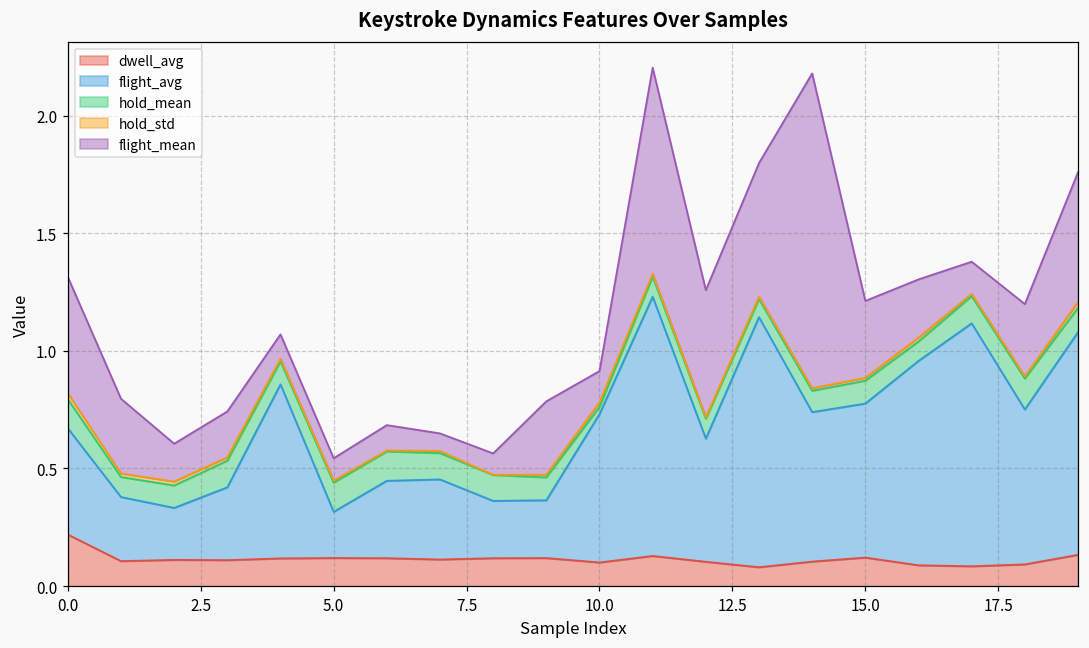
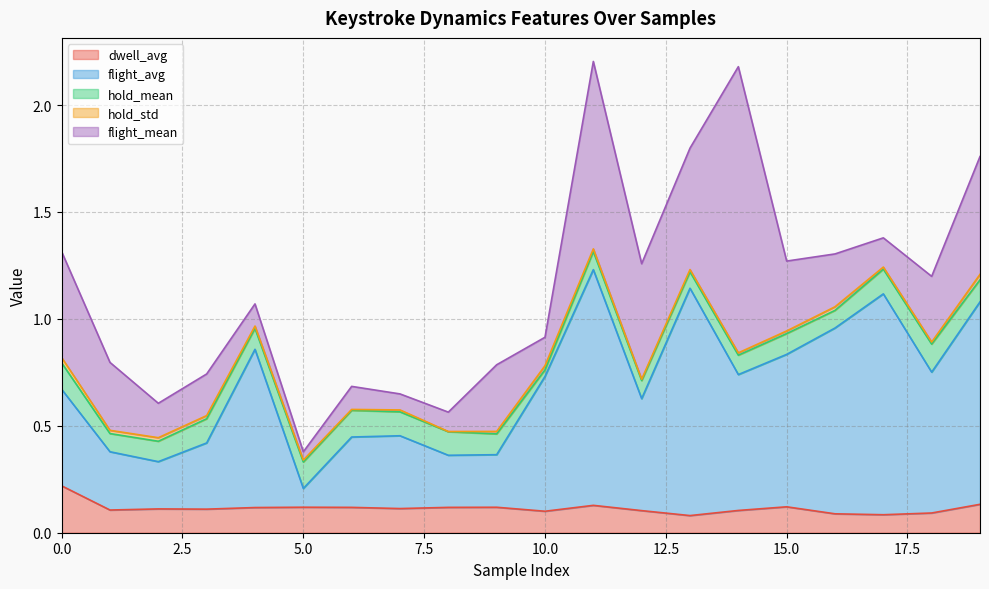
  {
    "dwell_avg": {
      "0.0": 0.22,
      "5.0": 0.12,
      "10.0": 0.10,
      "15.0": 0.12
    },
    "flight_avg": {
      "0.0": 0.45,
-     "5.0": 0.20,
+     "5.0": 0.09,
      "10.0": 0.63,
-     "15.0": 0.65
+     "15.0": 0.71
    },
    "hold_mean": {
      "0.0": 0.12,
      "10.0": 0.03,
      "15.0": 0.10
    },
    "hold_std": {
      "0.0": 0.02,
      "10.0": 0.02,
      "15.0": 0.01
    },
    "flight_mean": {
      "0.0": 0.50,
-     "5.0": 0.09,
+     "5.0": 0.04,
      "10.0": 0.13,
      "15.0": 0.33
    }
  }
